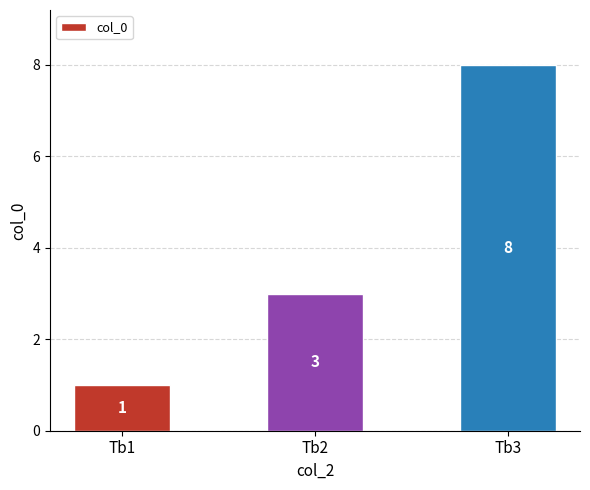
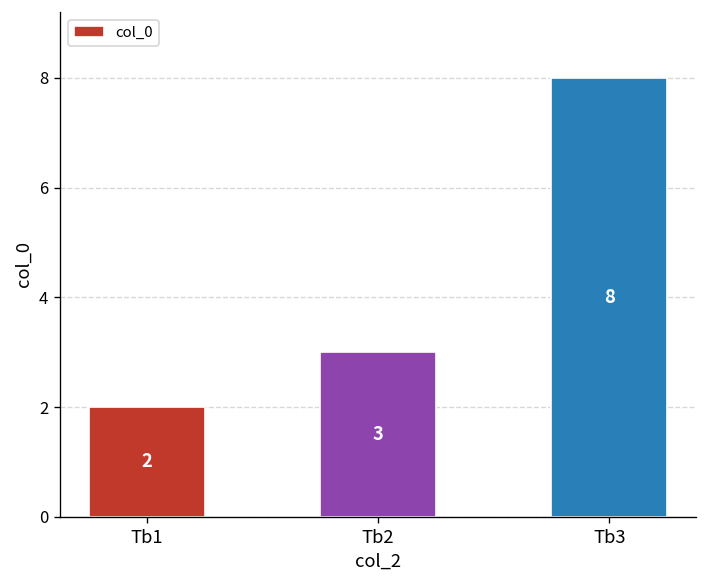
  {
-   "Tb1": 1,
+   "Tb1": 2,
    "Tb2": 3,
    "Tb3": 8
  }
